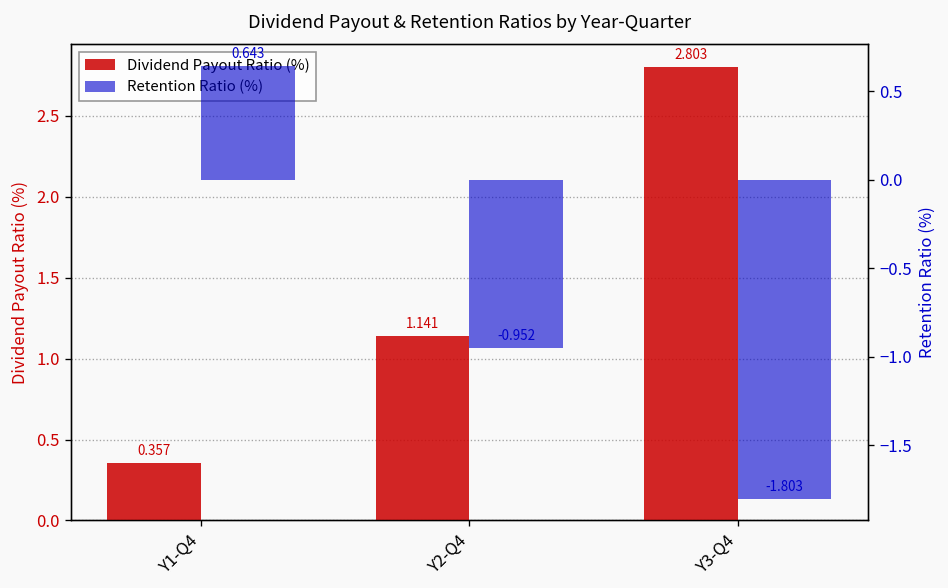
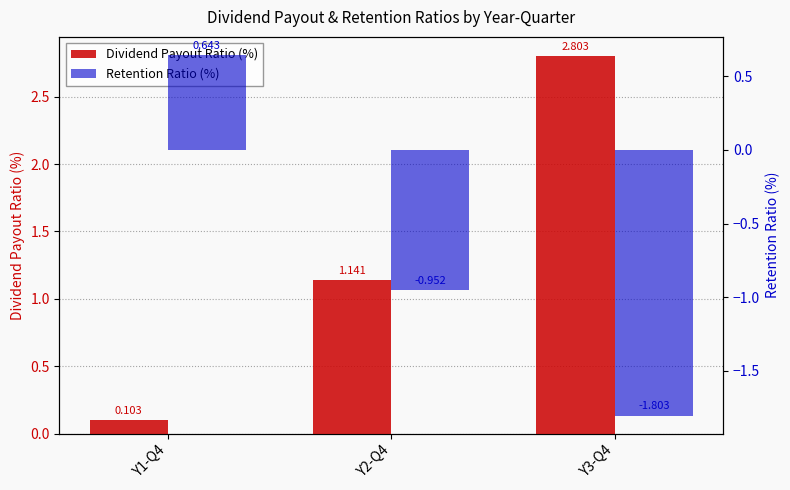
  {
    "Dividend Payout Ratio (%)": {
-     "Y1-Q4": 0.357,
+     "Y1-Q4": 0.103,
      "Y2-Q4": 1.141,
      "Y3-Q4": 2.803
    },
    "Retention Ratio (%)": {
      "Y2-Q4": -0.952,
      "Y3-Q4": -1.803
    }
  }
